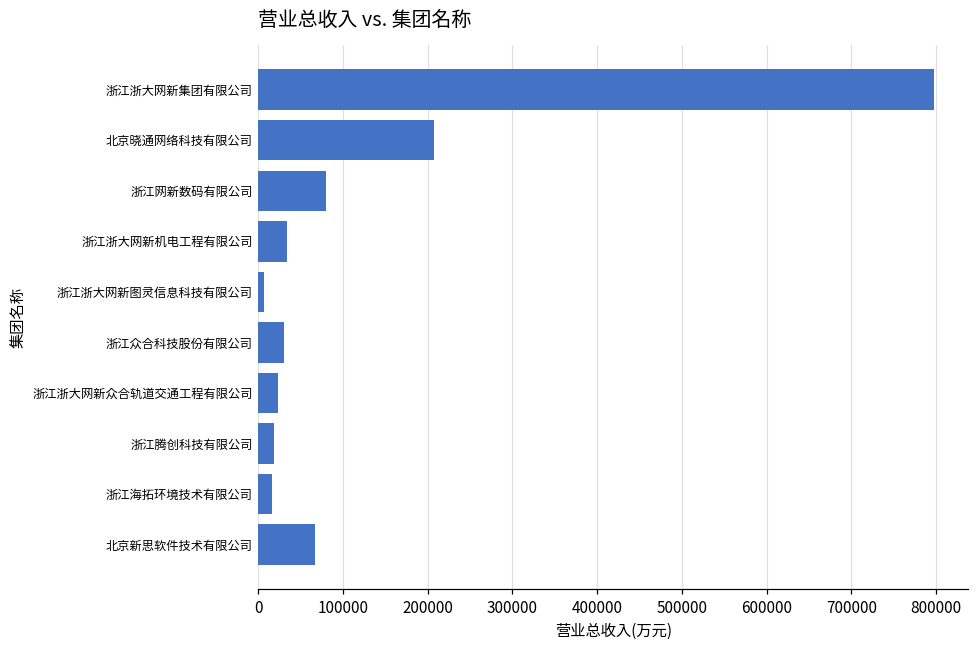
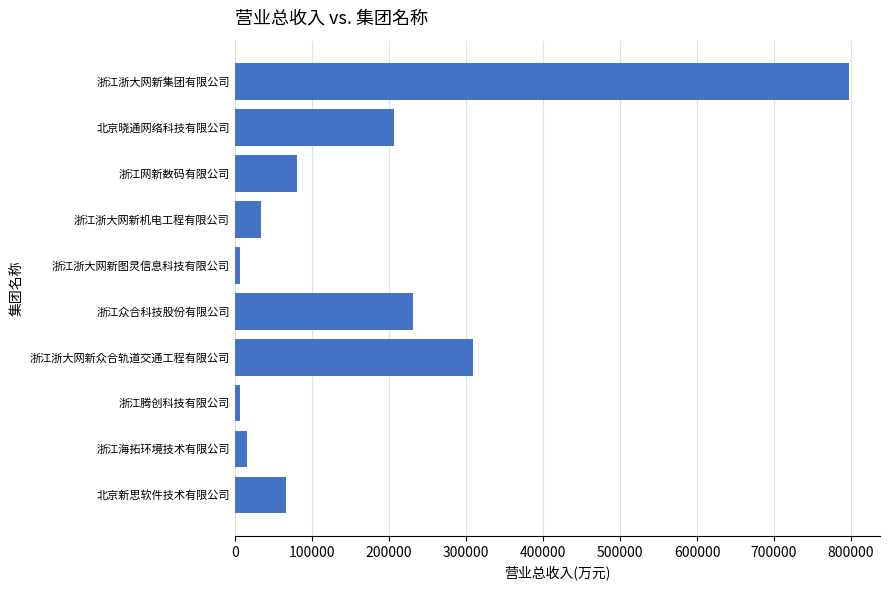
  {
    "浙江浙大网新集团有限公司": 800000,
    "北京晓通网络科技有限公司": 210000,
    "浙江网新数码有限公司": 80000,
    "浙江浙大网新机电工程有限公司": 30000,
    "浙江浙大网新图灵信息科技有限公司": 10000,
-   "浙江众合科技股份有限公司": 30000,
-   "浙江浙大网新众合轨道交通工程有限公司": 20000,
-   "浙江腾创科技有限公司": 20000,
+   "浙江众合科技股份有限公司": 230000,
+   "浙江浙大网新众合轨道交通工程有限公司": 310000,
+   "浙江腾创科技有限公司": 10000,
    "浙江海拓环境技术有限公司": 20000,
    "北京新思软件技术有限公司": 70000
  }
